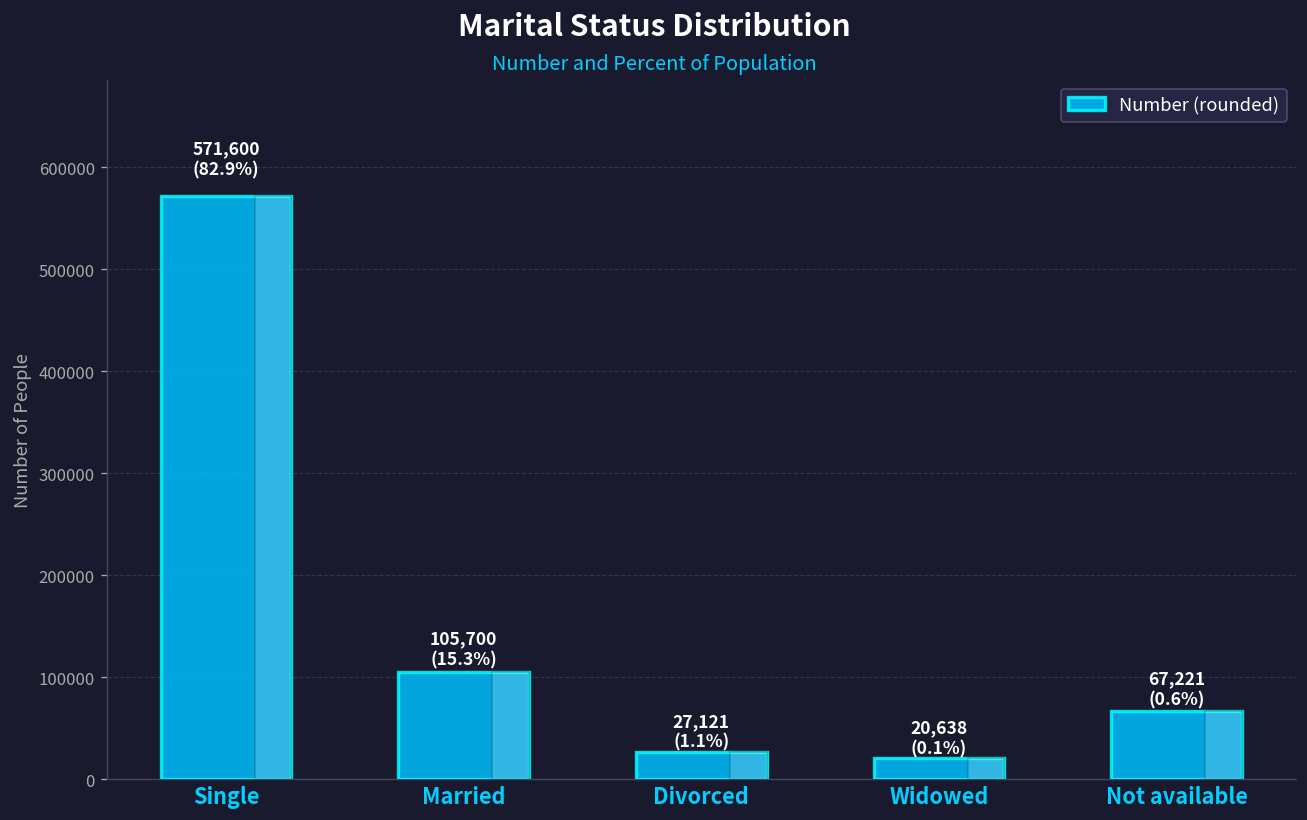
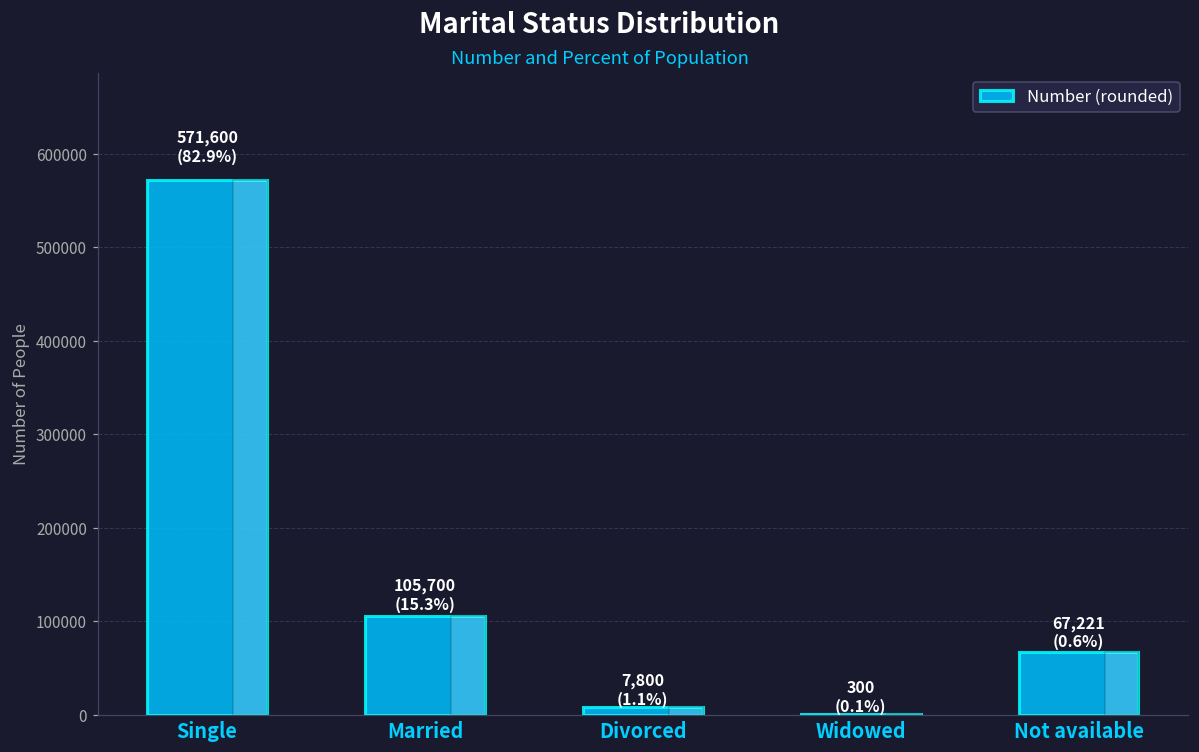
  {
    "Single": "571,600",
    "Married": "105,700",
-   "Divorced": "27,121",
-   "Widowed": "20,638",
+   "Divorced": "7,800",
+   "Widowed": "300",
    "Not available": "67,221"
  }
